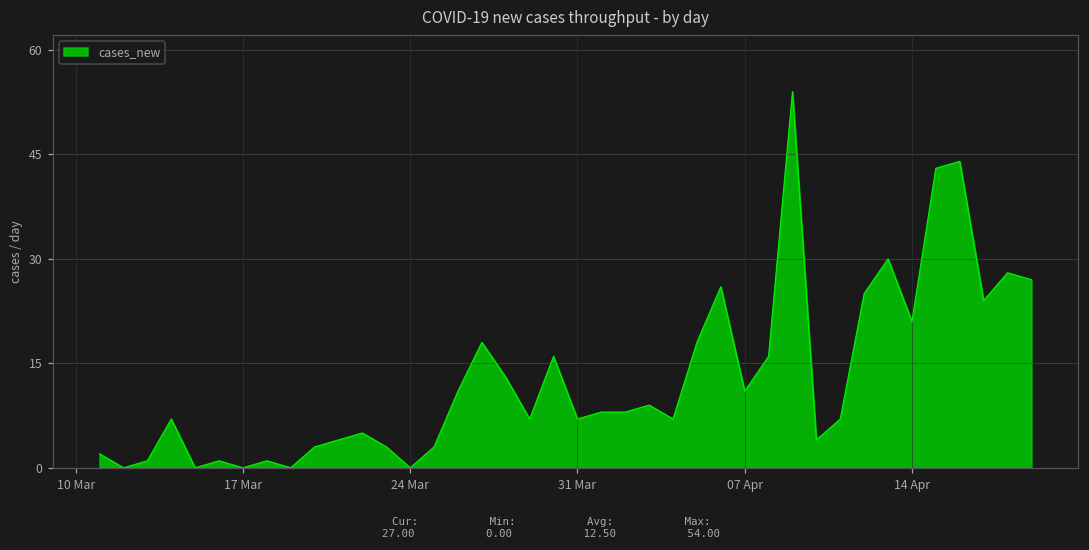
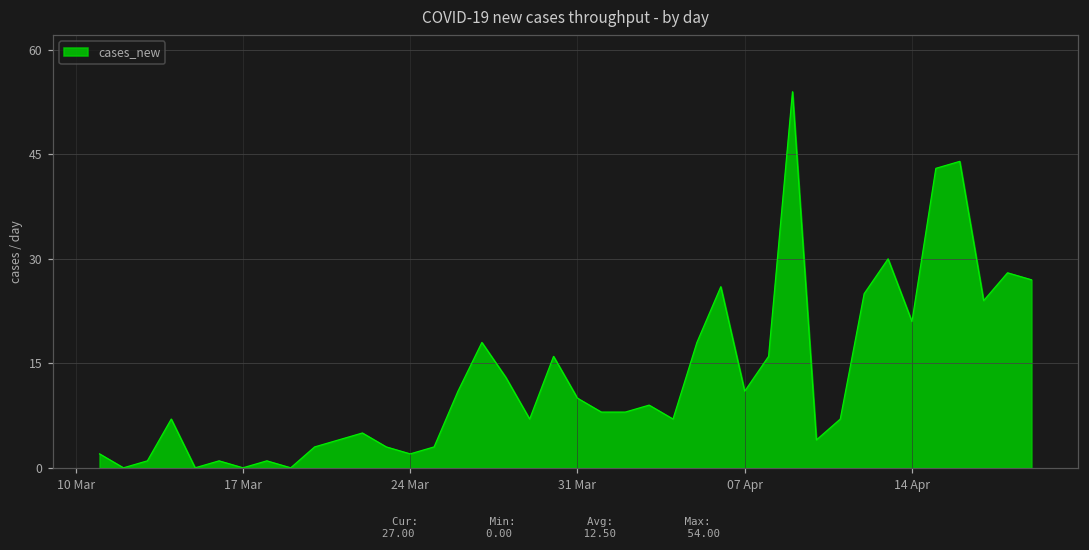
  {
    "17 Mar": 0,
-   "24 Mar": 0,
-   "31 Mar": 7,
+   "24 Mar": 2,
+   "31 Mar": 10,
    "07 Apr": 11,
    "14 Apr": 21
  }
